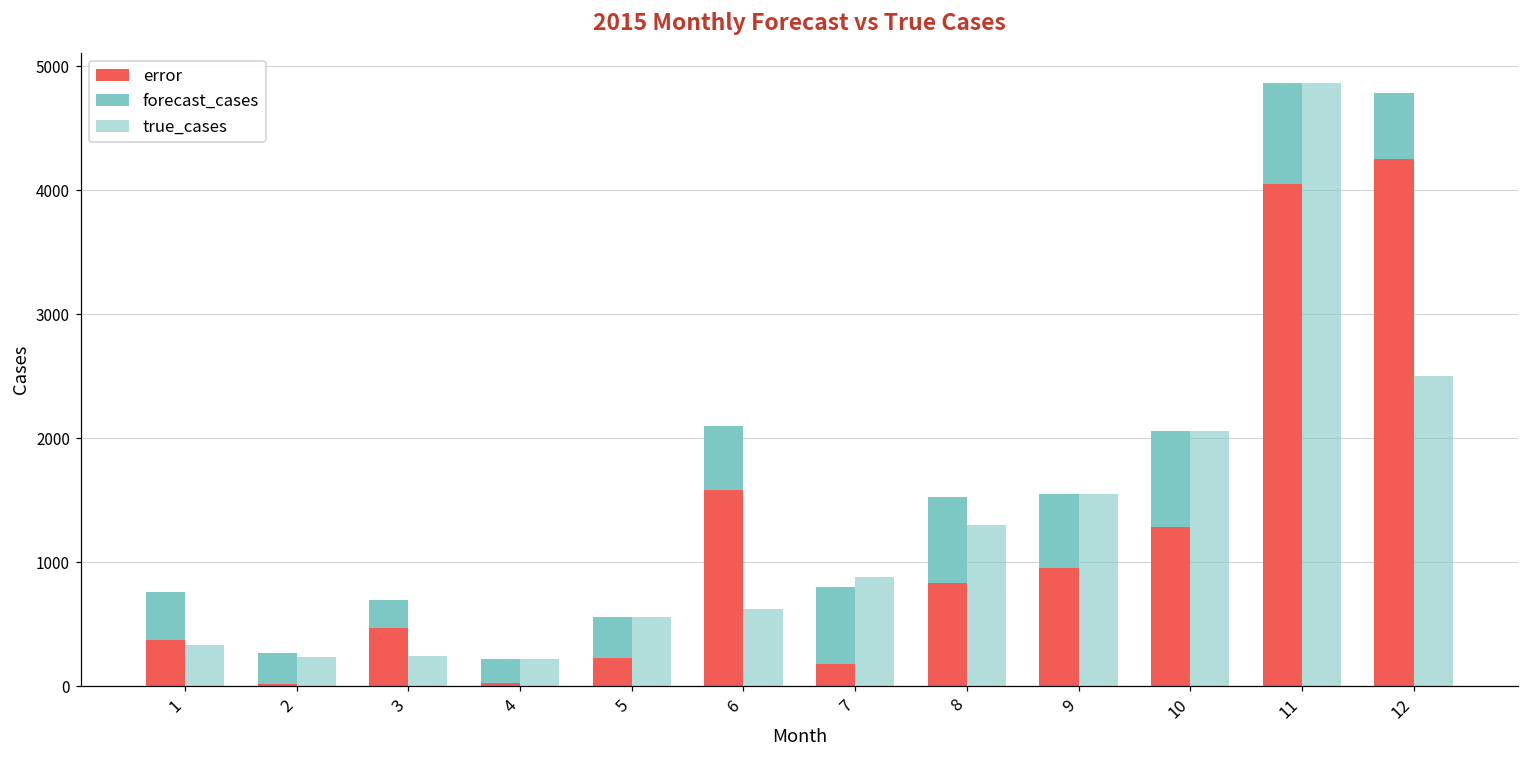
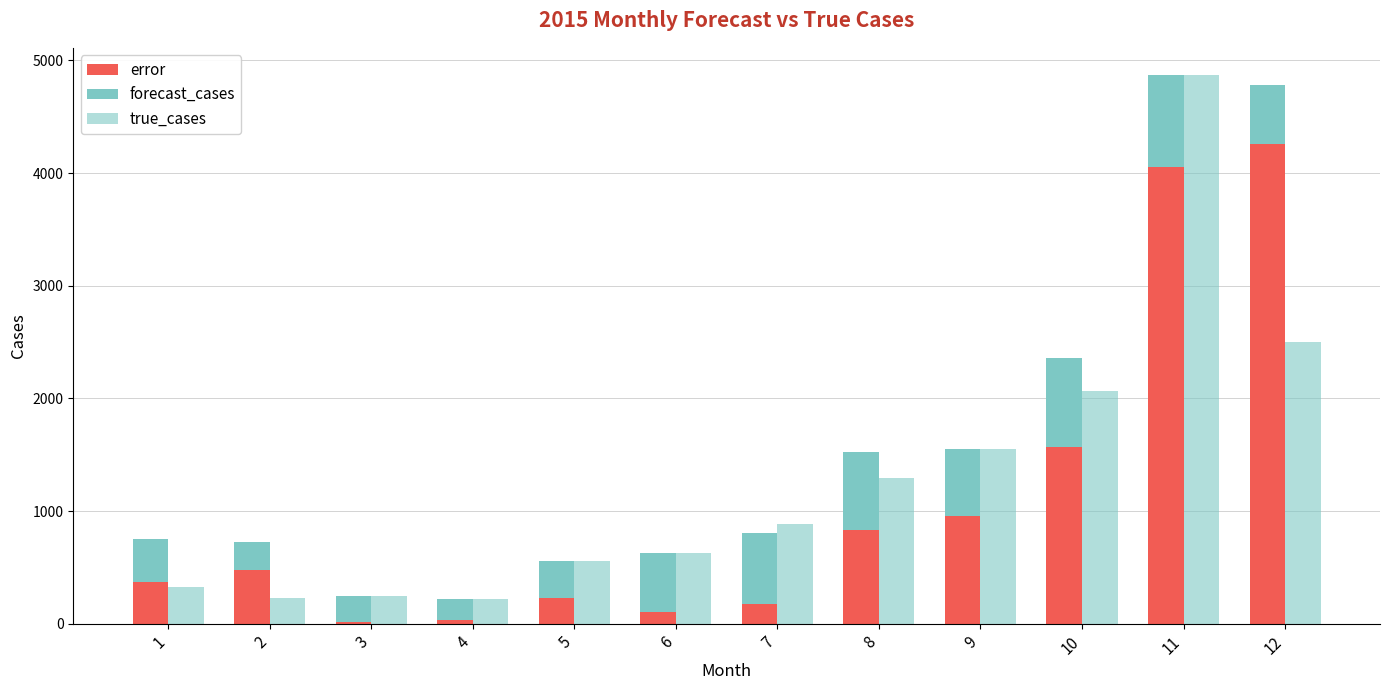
  {
    "error": {
      "1": 370,
-     "2": 20,
-     "3": 470,
+     "2": 470,
+     "3": 20,
      "4": 30,
      "5": 230,
-     "6": 1580,
+     "6": 110,
      "7": 180,
      "8": 830,
      "9": 950,
-     "10": 1280,
+     "10": 1570,
      "11": 4050,
      "12": 4250
    }
  }
